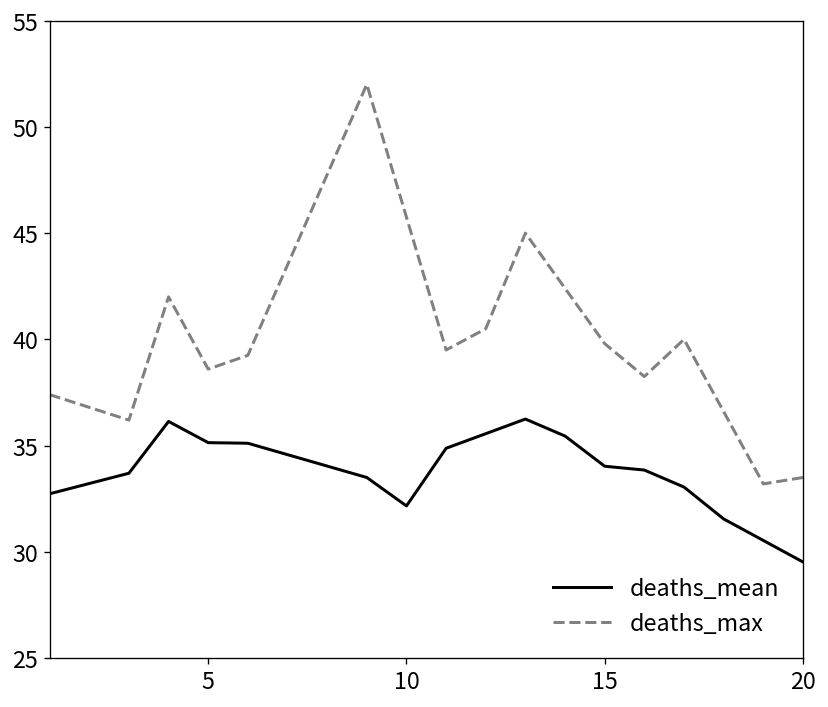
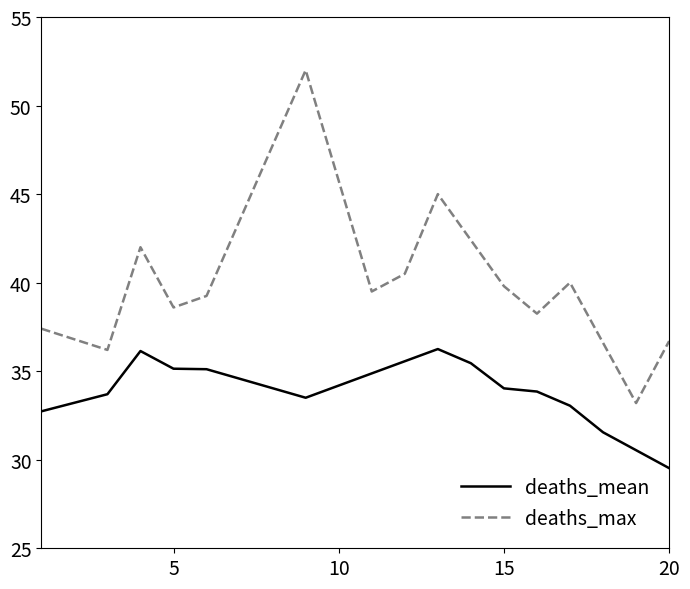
  {
    "deaths_mean": {
      "5": 35.1,
-     "10": 32.2,
+     "10": 34.2,
      "15": 34.0,
      "20": 29.5
    },
    "deaths_max": {
      "5": 38.6,
      "10": 45.8,
      "15": 39.8,
-     "20": 33.5
+     "20": 36.7
    }
  }
